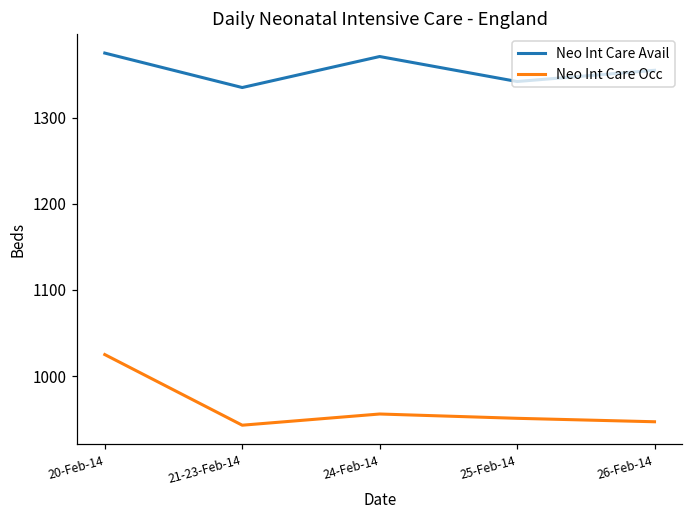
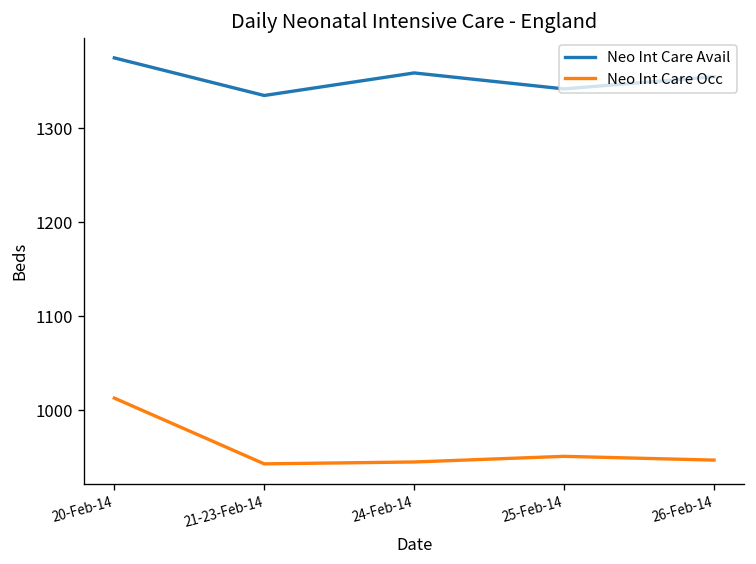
  {
    "Neo Int Care Avail": {
      "20-Feb-14": 1380,
      "21-23-Feb-14": 1340,
-     "24-Feb-14": 1370
+     "24-Feb-14": 1360
    },
    "Neo Int Care Occ": {
-     "20-Feb-14": 1030,
+     "20-Feb-14": 1010,
      "21-23-Feb-14": 940,
-     "24-Feb-14": 960,
+     "24-Feb-14": 950,
      "25-Feb-14": 950,
      "26-Feb-14": 950
    }
  }
